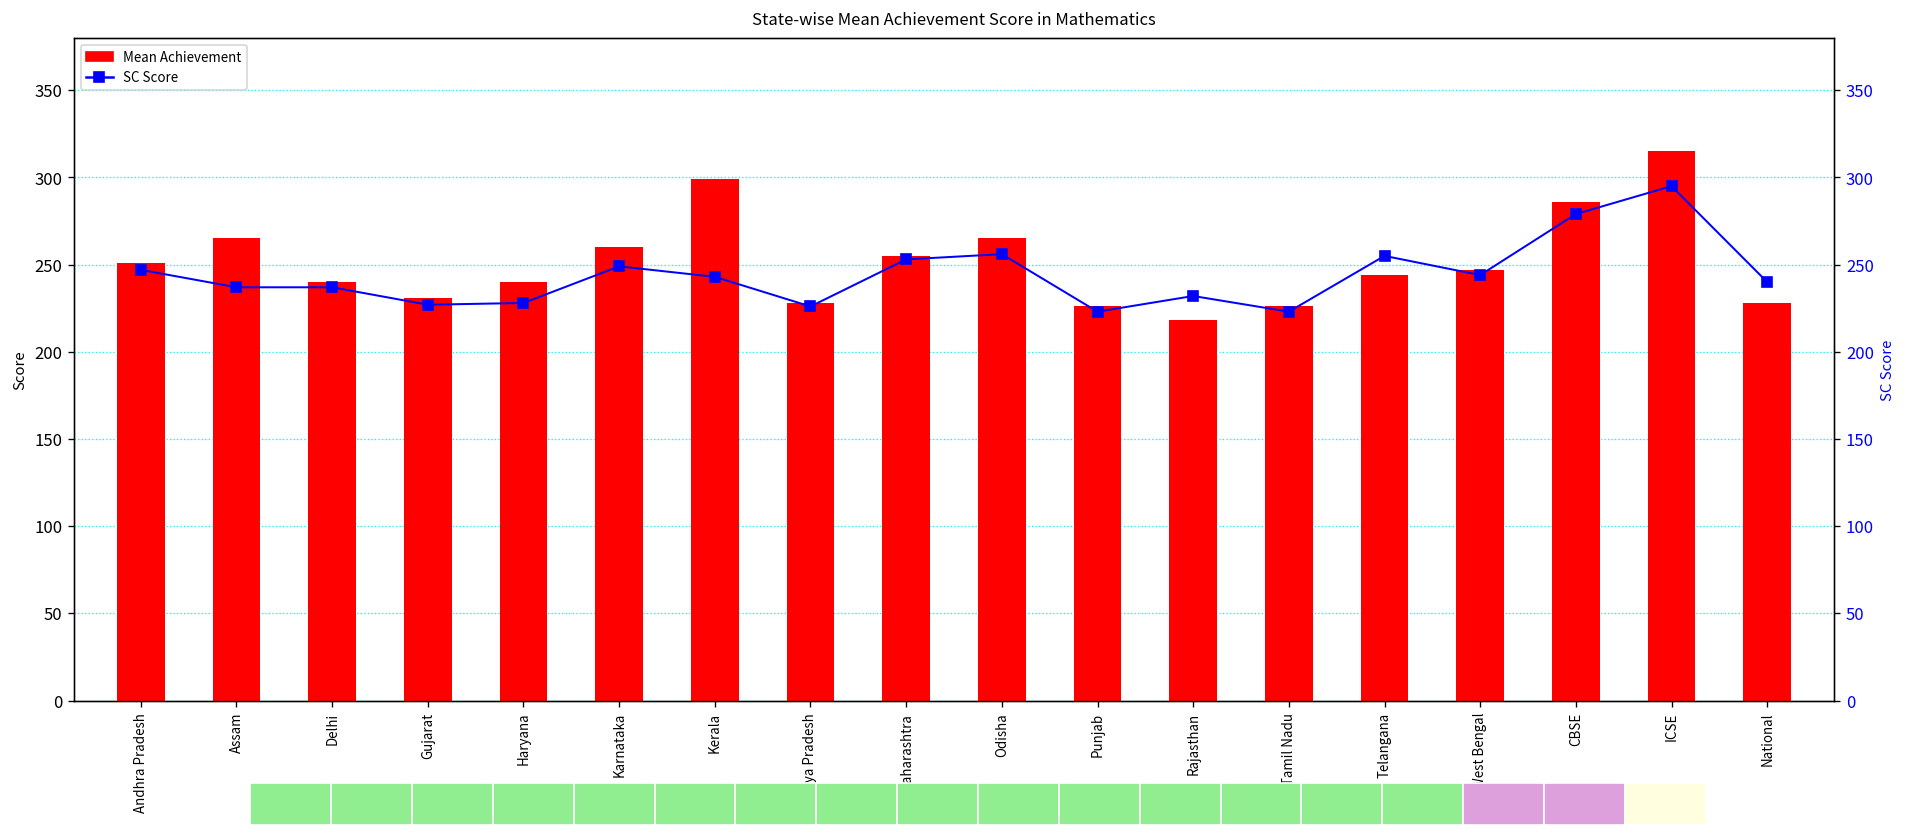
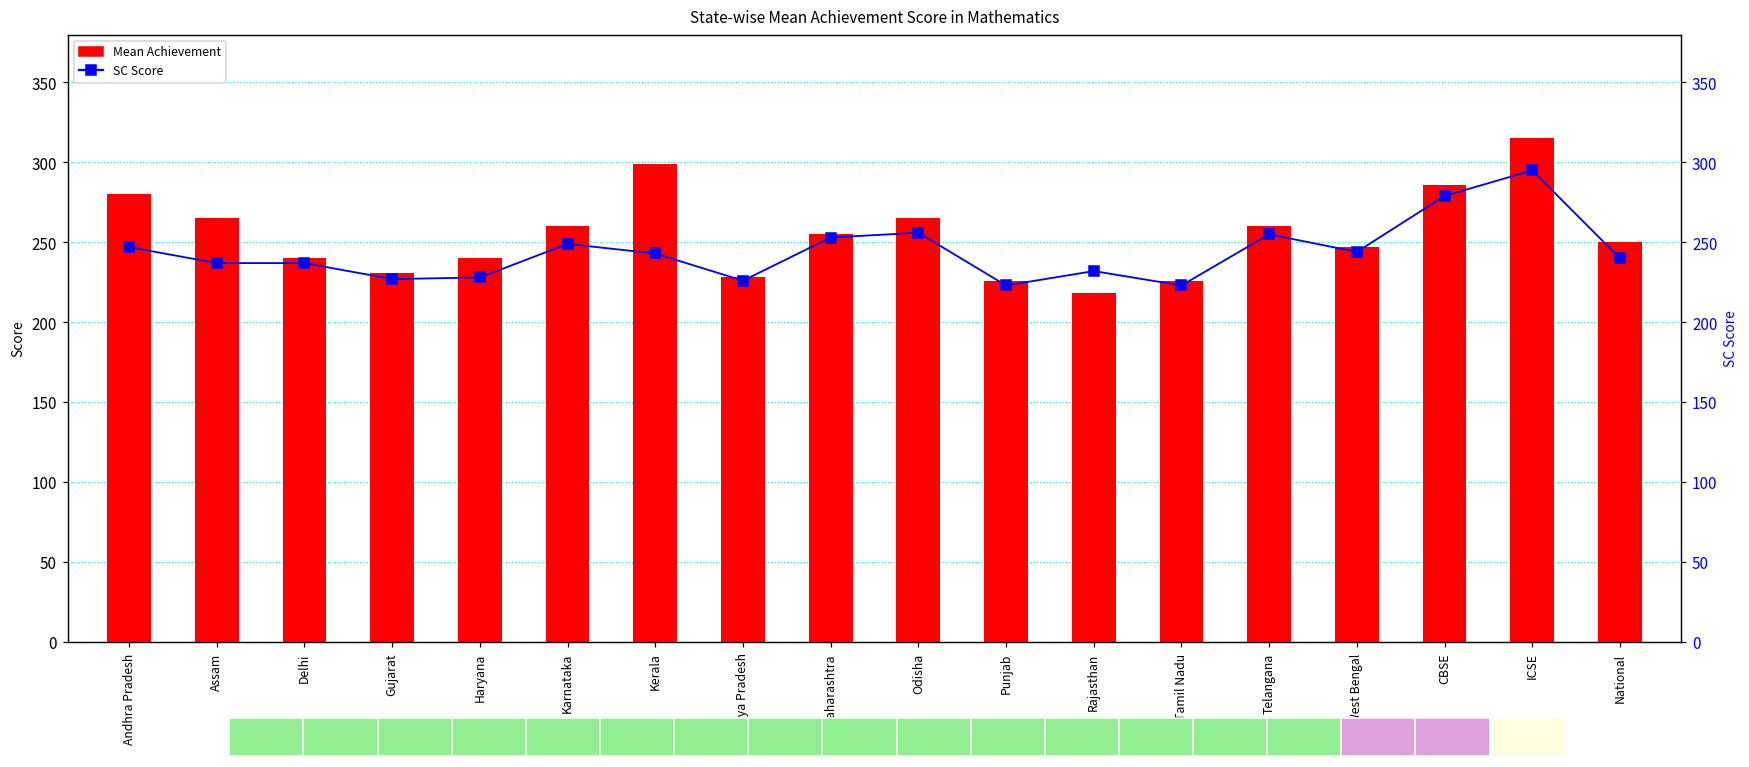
  {
    "Mean Achievement": {
-     "Andhra Pradesh": 251,
+     "Andhra Pradesh": 280,
      "Assam": 265,
      "Delhi": 240,
      "Gujarat": 231,
      "Haryana": 240,
      "Karnataka": 260,
      "Kerala": 299,
      "Maharashtra": 255,
      "Odisha": 265,
      "Punjab": 226,
      "Rajasthan": 218,
      "Tamil Nadu": 226,
-     "Telangana": 244,
+     "Telangana": 260,
      "West Bengal": 247,
      "CBSE": 286,
      "ICSE": 315,
-     "National": 228
+     "National": 250
    }
  }
